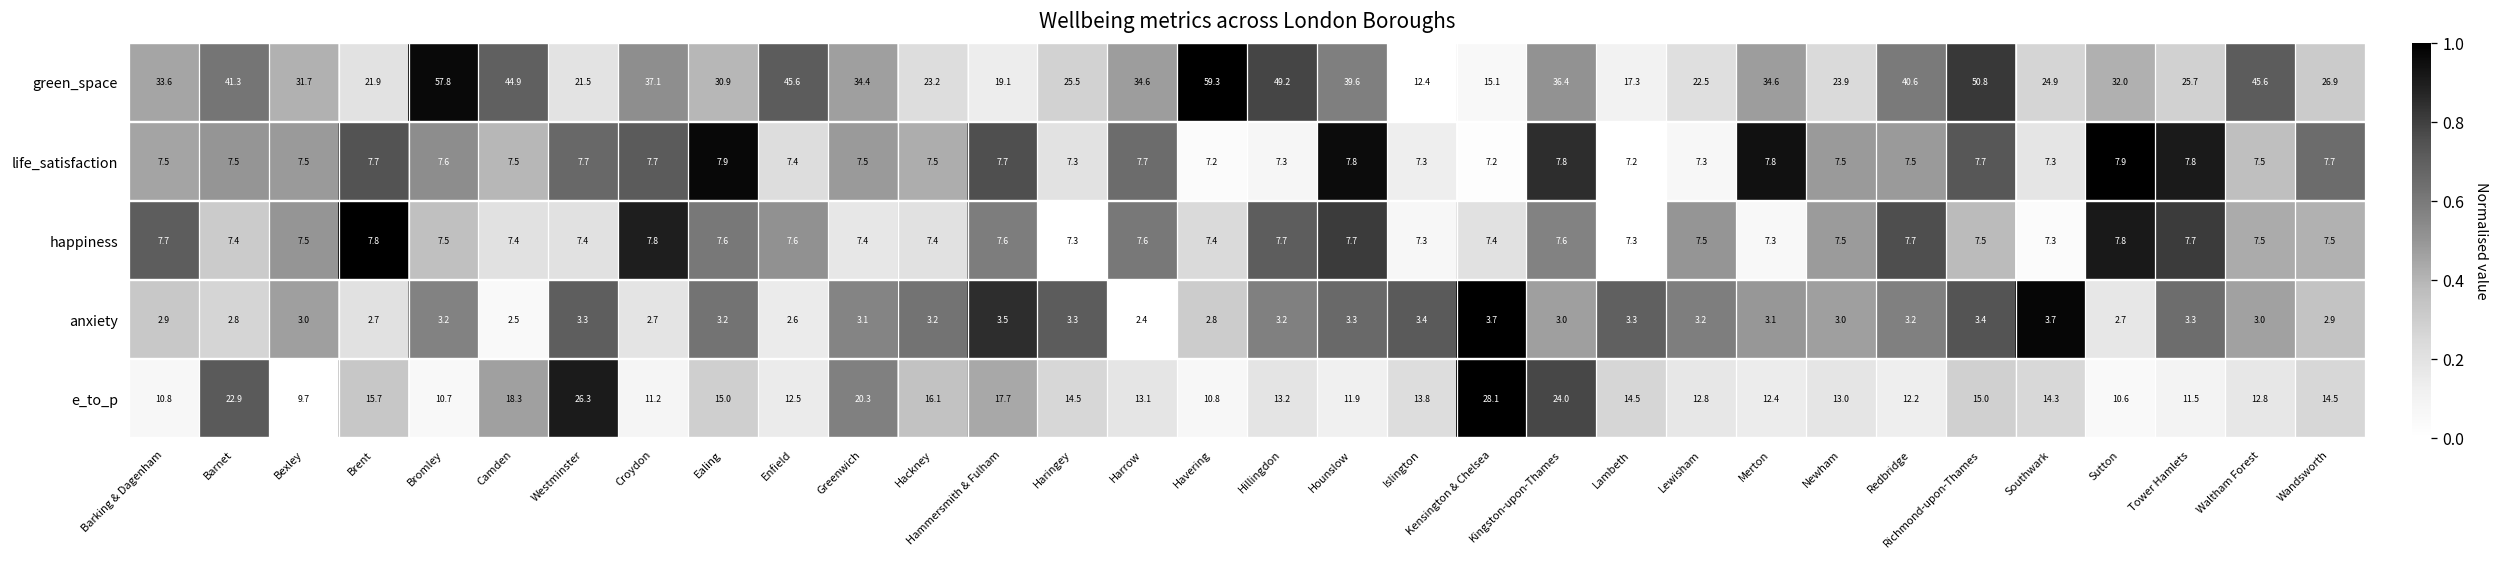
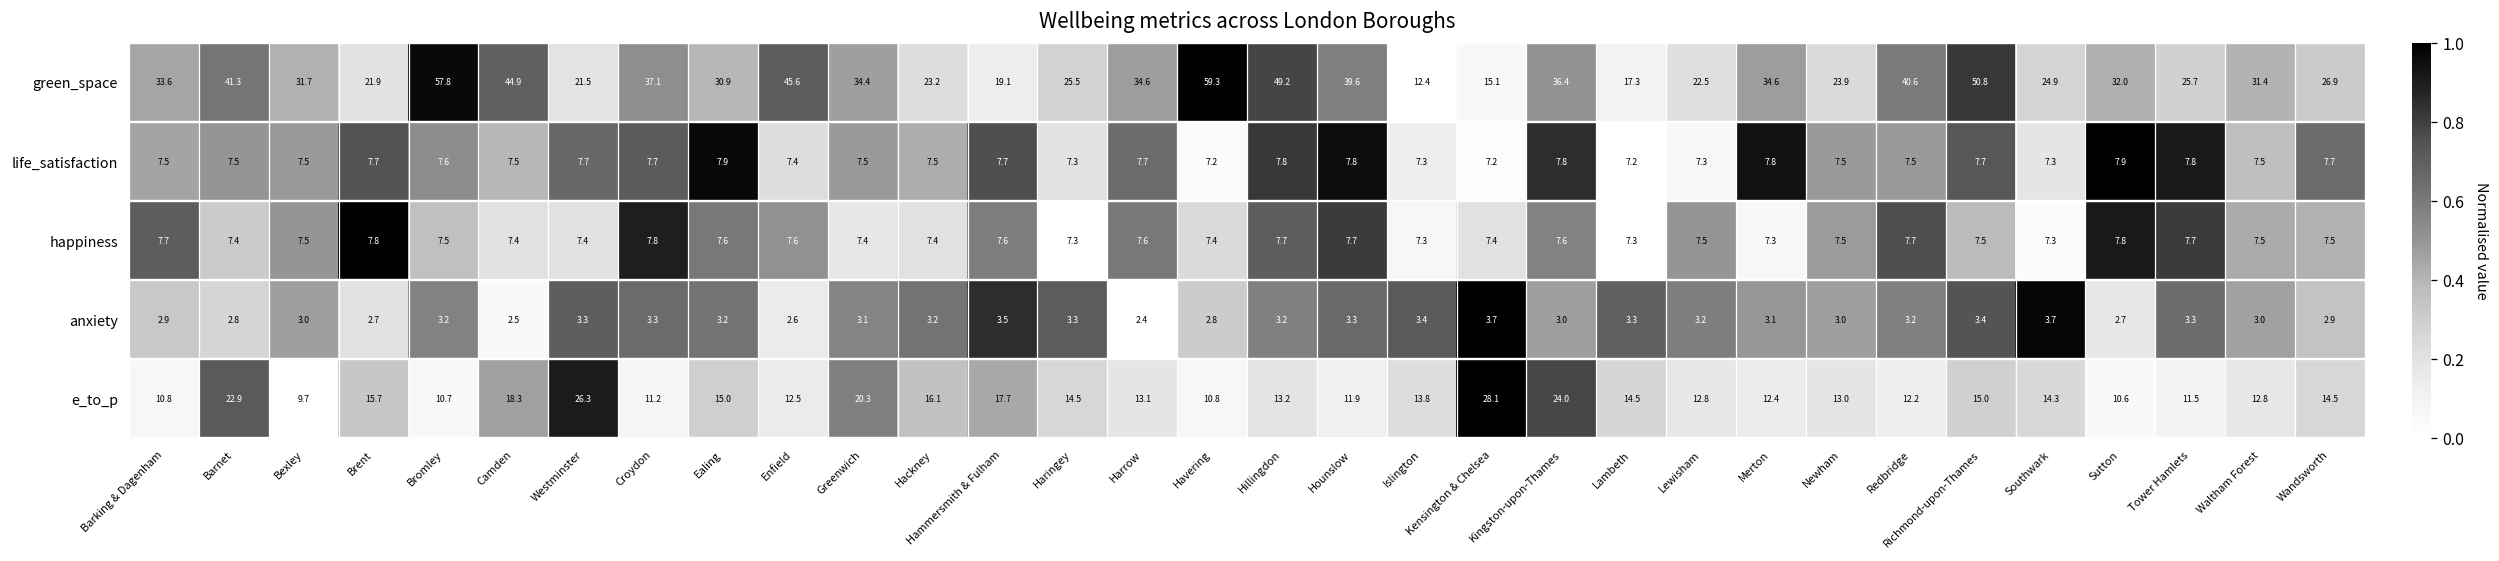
  {
    "green_space": {
      "Barking & Dagenham": 33.6,
      "Barnet": 41.3,
      "Bexley": 31.7,
      "Brent": 21.9,
      "Bromley": 57.8,
      "Camden": 44.9,
      "Westminster": 21.5,
      "Croydon": 37.1,
      "Ealing": 30.9,
      "Enfield": 45.6,
      "Greenwich": 34.4,
      "Hackney": 23.2,
      "Hammersmith & Fulham": 19.1,
      "Haringey": 25.5,
      "Harrow": 34.6,
      "Havering": 59.3,
      "Hillingdon": 49.2,
      "Hounslow": 39.6,
      "Islington": 12.4,
      "Kensington & Chelsea": 15.1,
      "Kingston-upon-Thames": 36.4,
      "Lambeth": 17.3,
      "Lewisham": 22.5,
      "Merton": 34.6,
      "Newham": 23.9,
      "Redbridge": 40.6,
      "Richmond-upon-Thames": 50.8,
      "Southwark": 24.9,
      "Sutton": 32.0,
      "Tower Hamlets": 25.7,
-     "Waltham Forest": 45.6,
+     "Waltham Forest": 31.4,
      "Wandsworth": 26.9
    },
    "life_satisfaction": {
      "Barking & Dagenham": 7.5,
      "Barnet": 7.5,
      "Bexley": 7.5,
      "Brent": 7.7,
      "Bromley": 7.6,
      "Camden": 7.5,
      "Westminster": 7.7,
      "Croydon": 7.7,
      "Ealing": 7.9,
      "Enfield": 7.4,
      "Greenwich": 7.5,
      "Hackney": 7.5,
      "Hammersmith & Fulham": 7.7,
      "Haringey": 7.3,
      "Harrow": 7.7,
      "Havering": 7.2,
-     "Hillingdon": 7.3,
+     "Hillingdon": 7.8,
      "Hounslow": 7.8,
      "Islington": 7.3,
      "Kensington & Chelsea": 7.2,
      "Kingston-upon-Thames": 7.8,
      "Lambeth": 7.2,
      "Lewisham": 7.3,
      "Merton": 7.8,
      "Newham": 7.5,
      "Redbridge": 7.5,
      "Richmond-upon-Thames": 7.7,
      "Southwark": 7.3,
      "Sutton": 7.9,
      "Tower Hamlets": 7.8,
      "Waltham Forest": 7.5,
      "Wandsworth": 7.7
    },
    "happiness": {
      "Barking & Dagenham": 7.7,
      "Barnet": 7.4,
      "Bexley": 7.5,
      "Brent": 7.8,
      "Bromley": 7.5,
      "Camden": 7.4,
      "Westminster": 7.4,
      "Croydon": 7.8,
      "Ealing": 7.6,
      "Enfield": 7.6,
      "Greenwich": 7.4,
      "Hackney": 7.4,
      "Hammersmith & Fulham": 7.6,
      "Haringey": 7.3,
      "Harrow": 7.6,
      "Havering": 7.4,
      "Hillingdon": 7.7,
      "Hounslow": 7.7,
      "Islington": 7.3,
      "Kensington & Chelsea": 7.4,
      "Kingston-upon-Thames": 7.6,
      "Lambeth": 7.3,
      "Lewisham": 7.5,
      "Merton": 7.3,
      "Newham": 7.5,
      "Redbridge": 7.7,
      "Richmond-upon-Thames": 7.5,
      "Southwark": 7.3,
      "Sutton": 7.8,
      "Tower Hamlets": 7.7,
      "Waltham Forest": 7.5,
      "Wandsworth": 7.5
    },
    "anxiety": {
      "Barking & Dagenham": 2.9,
      "Barnet": 2.8,
      "Bexley": 3.0,
      "Brent": 2.7,
      "Bromley": 3.2,
      "Camden": 2.5,
      "Westminster": 3.3,
-     "Croydon": 2.7,
+     "Croydon": 3.3,
      "Ealing": 3.2,
      "Enfield": 2.6,
      "Greenwich": 3.1,
      "Hackney": 3.2,
      "Hammersmith & Fulham": 3.5,
      "Haringey": 3.3,
      "Harrow": 2.4,
      "Havering": 2.8,
      "Hillingdon": 3.2,
      "Hounslow": 3.3,
      "Islington": 3.4,
      "Kensington & Chelsea": 3.7,
      "Kingston-upon-Thames": 3.0,
      "Lambeth": 3.3,
      "Lewisham": 3.2,
      "Merton": 3.1,
      "Newham": 3.0,
      "Redbridge": 3.2,
      "Richmond-upon-Thames": 3.4,
      "Southwark": 3.7,
      "Sutton": 2.7,
      "Tower Hamlets": 3.3,
      "Waltham Forest": 3.0,
      "Wandsworth": 2.9
    },
    "e_to_p": {
      "Barking & Dagenham": 10.8,
      "Barnet": 22.9,
      "Bexley": 9.7,
      "Brent": 15.7,
      "Bromley": 10.7,
      "Camden": 18.3,
      "Westminster": 26.3,
      "Croydon": 11.2,
      "Ealing": 15.0,
      "Enfield": 12.5,
      "Greenwich": 20.3,
      "Hackney": 16.1,
      "Hammersmith & Fulham": 17.7,
      "Haringey": 14.5,
      "Harrow": 13.1,
      "Havering": 10.8,
      "Hillingdon": 13.2,
      "Hounslow": 11.9,
      "Islington": 13.8,
      "Kensington & Chelsea": 28.1,
      "Kingston-upon-Thames": 24.0,
      "Lambeth": 14.5,
      "Lewisham": 12.8,
      "Merton": 12.4,
      "Newham": 13.0,
      "Redbridge": 12.2,
      "Richmond-upon-Thames": 15.0,
      "Southwark": 14.3,
      "Sutton": 10.6,
      "Tower Hamlets": 11.5,
      "Waltham Forest": 12.8,
      "Wandsworth": 14.5
    }
  }
